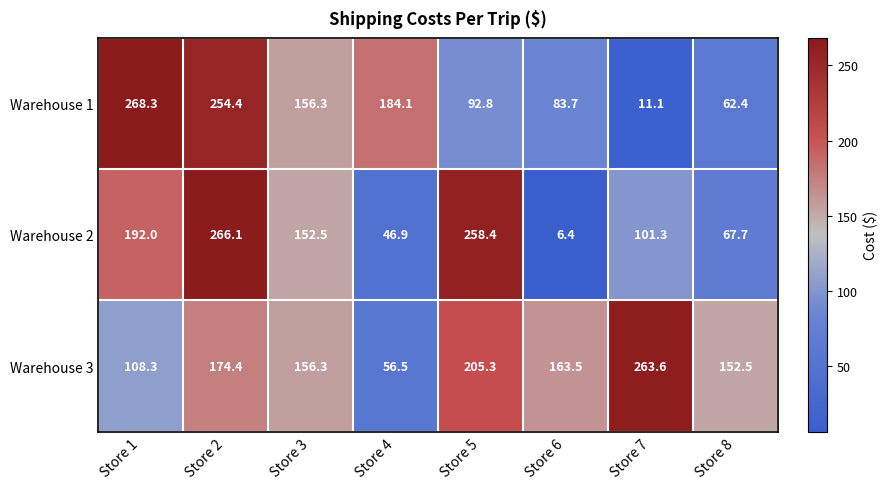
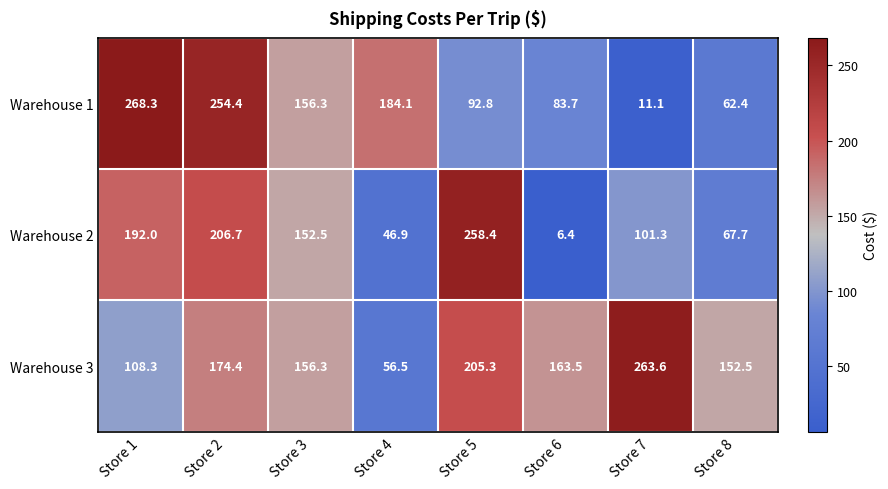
  {
    "Warehouse 1": {
      "Store 1": 268.3,
      "Store 2": 254.4,
      "Store 3": 156.3,
      "Store 4": 184.1,
      "Store 5": 92.8,
      "Store 6": 83.7,
      "Store 7": 11.1,
      "Store 8": 62.4
    },
    "Warehouse 2": {
      "Store 1": 192.0,
-     "Store 2": 266.1,
+     "Store 2": 206.7,
      "Store 3": 152.5,
      "Store 4": 46.9,
      "Store 5": 258.4,
      "Store 6": 6.4,
      "Store 7": 101.3,
      "Store 8": 67.7
    },
    "Warehouse 3": {
      "Store 1": 108.3,
      "Store 2": 174.4,
      "Store 3": 156.3,
      "Store 4": 56.5,
      "Store 5": 205.3,
      "Store 6": 163.5,
      "Store 7": 263.6,
      "Store 8": 152.5
    }
  }
